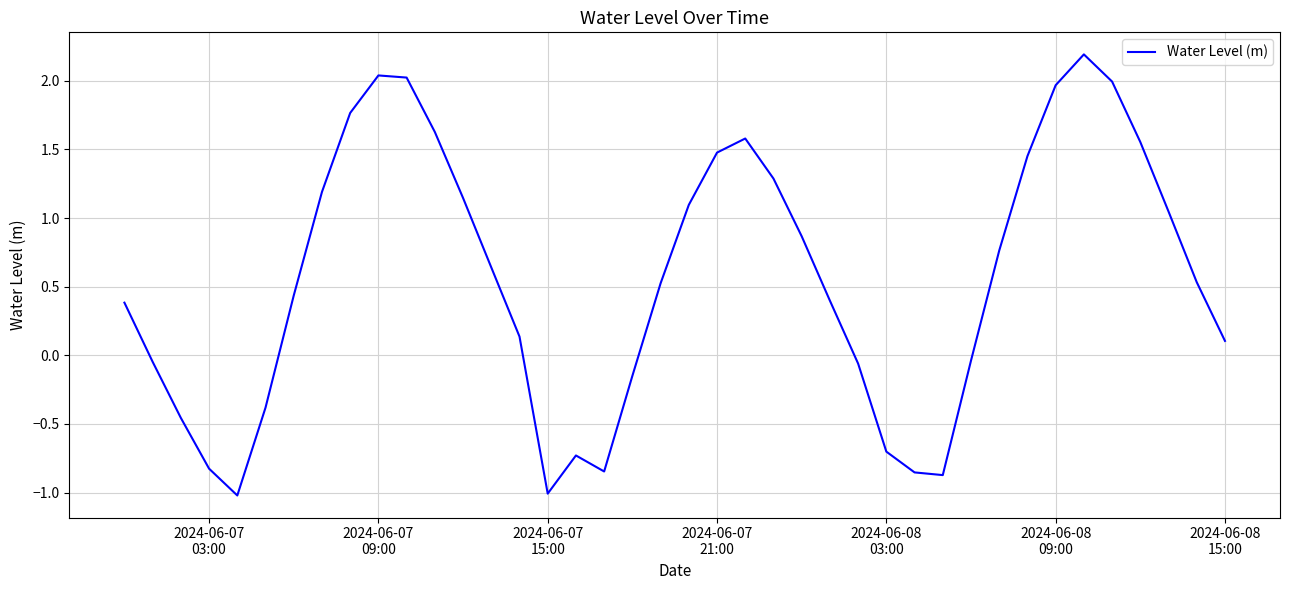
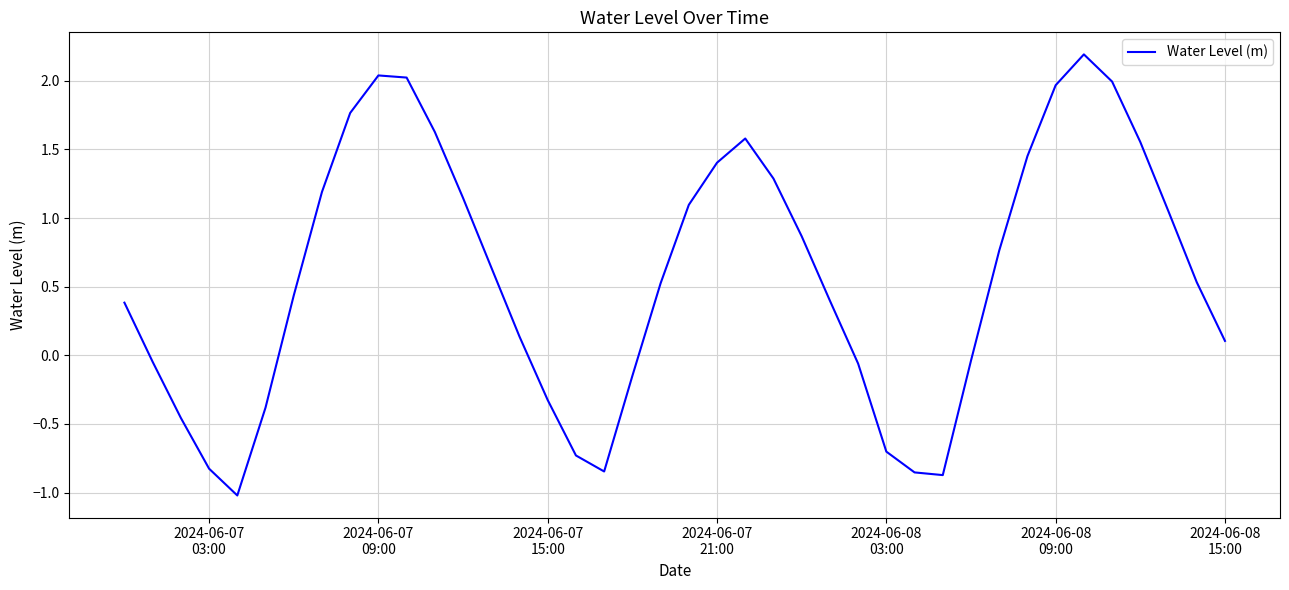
  {
    "2024-06-07 03:00": -0.83,
    "2024-06-07 09:00": 2.04,
-   "2024-06-07 15:00": -1.01,
-   "2024-06-07 21:00": 1.48,
+   "2024-06-07 15:00": -0.33,
+   "2024-06-07 21:00": 1.40,
    "2024-06-08 03:00": -0.70,
    "2024-06-08 09:00": 1.97,
    "2024-06-08 15:00": 0.10
  }
